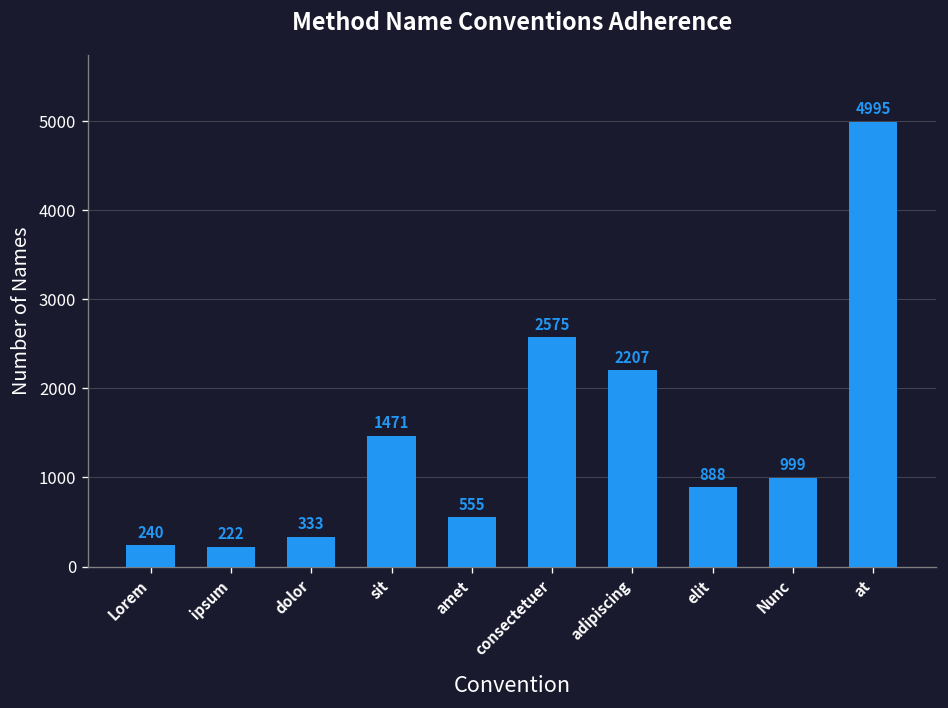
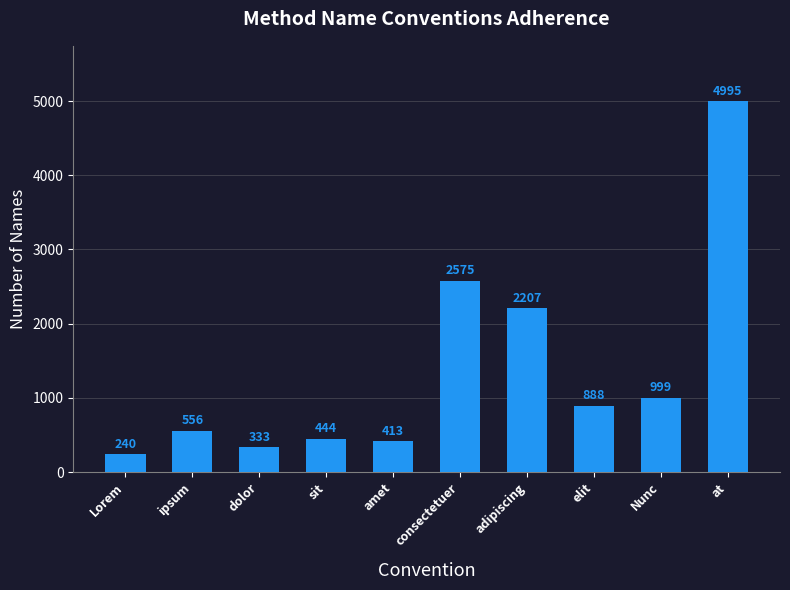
  {
    "Lorem": 240,
-   "ipsum": 222,
+   "ipsum": 556,
    "dolor": 333,
-   "sit": 1471,
-   "amet": 555,
+   "sit": 444,
+   "amet": 413,
    "consectetuer": 2575,
    "adipiscing": 2207,
    "elit": 888,
    "Nunc": 999,
    "at": 4995
  }
